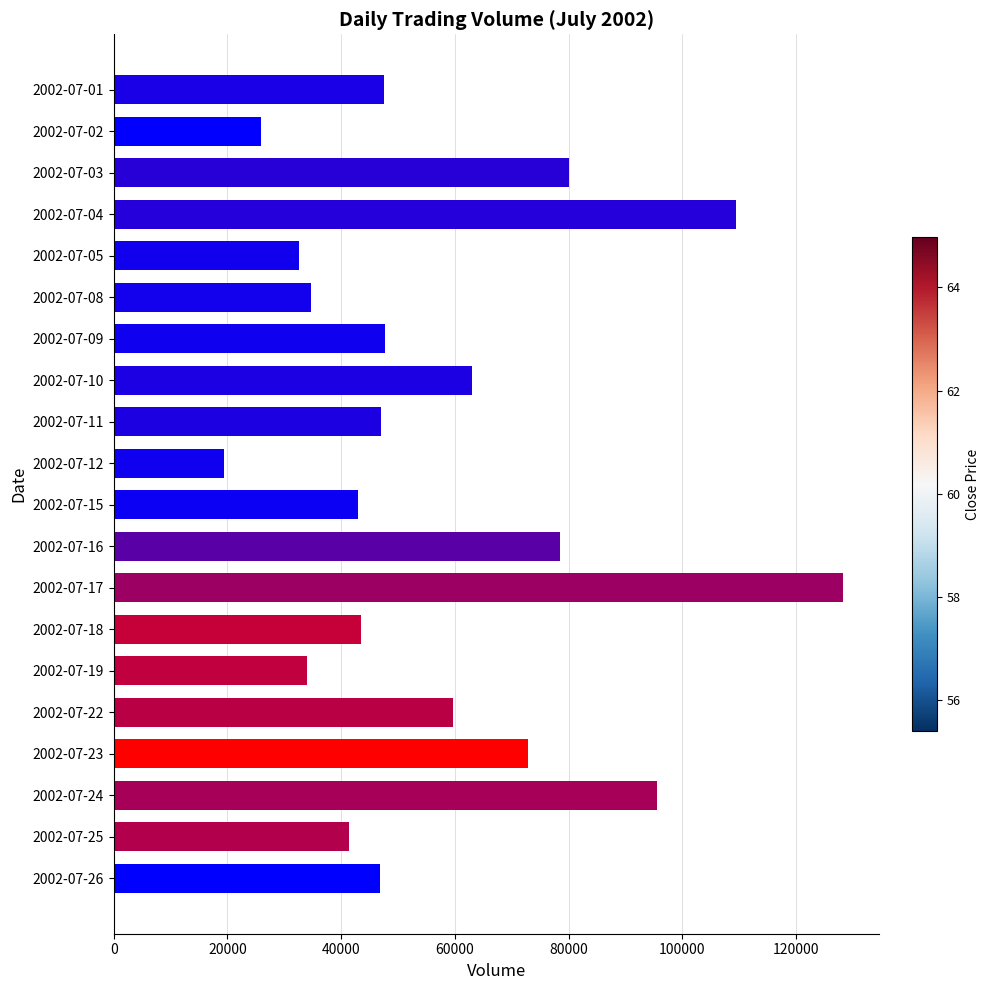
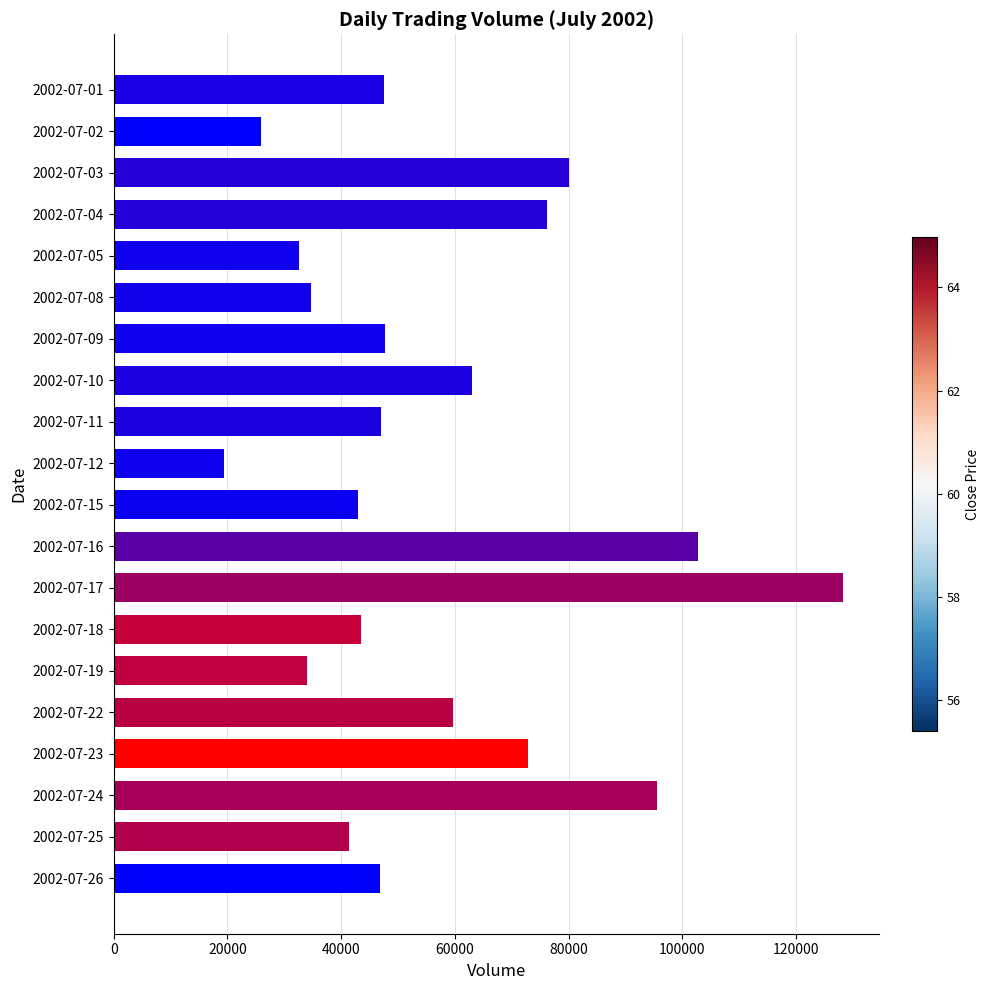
  {
    "2002-07-01": 47000,
    "2002-07-02": 26000,
    "2002-07-03": 80000,
-   "2002-07-04": 109000,
+   "2002-07-04": 76000,
    "2002-07-05": 33000,
    "2002-07-08": 35000,
    "2002-07-09": 48000,
    "2002-07-10": 63000,
    "2002-07-11": 47000,
    "2002-07-12": 19000,
    "2002-07-15": 43000,
-   "2002-07-16": 78000,
+   "2002-07-16": 103000,
    "2002-07-17": 128000,
    "2002-07-18": 43000,
    "2002-07-19": 34000,
    "2002-07-22": 60000,
    "2002-07-23": 73000,
    "2002-07-24": 96000,
    "2002-07-25": 41000,
    "2002-07-26": 47000
  }
